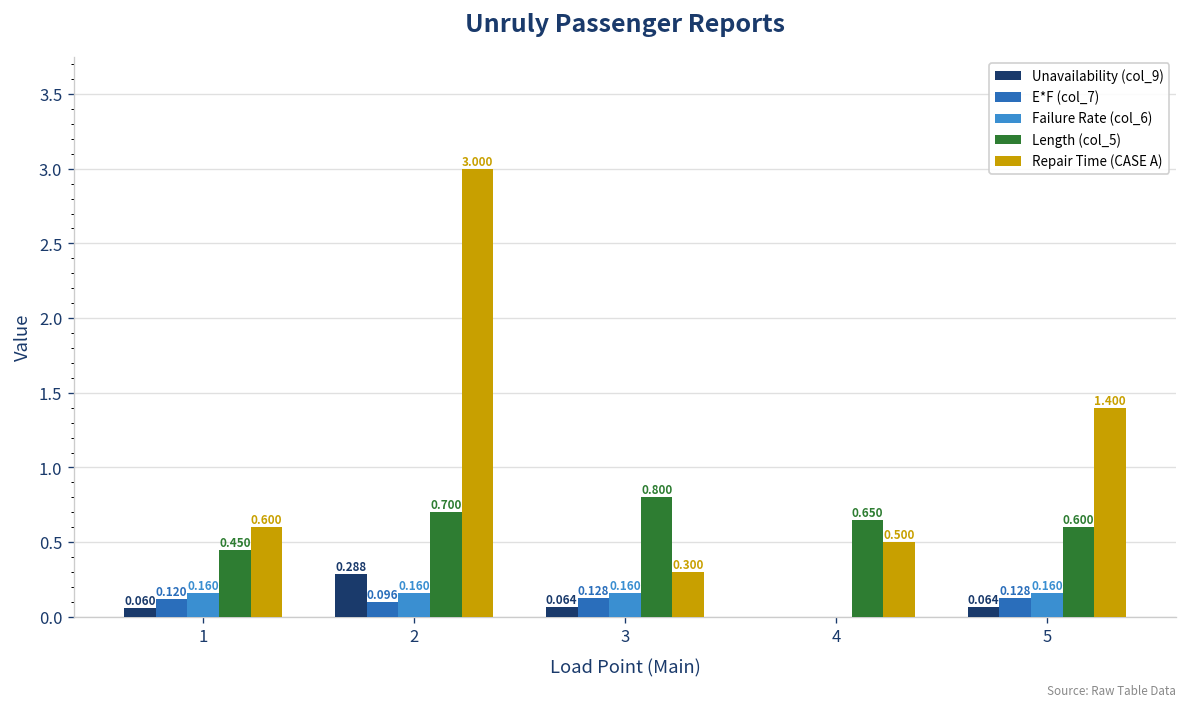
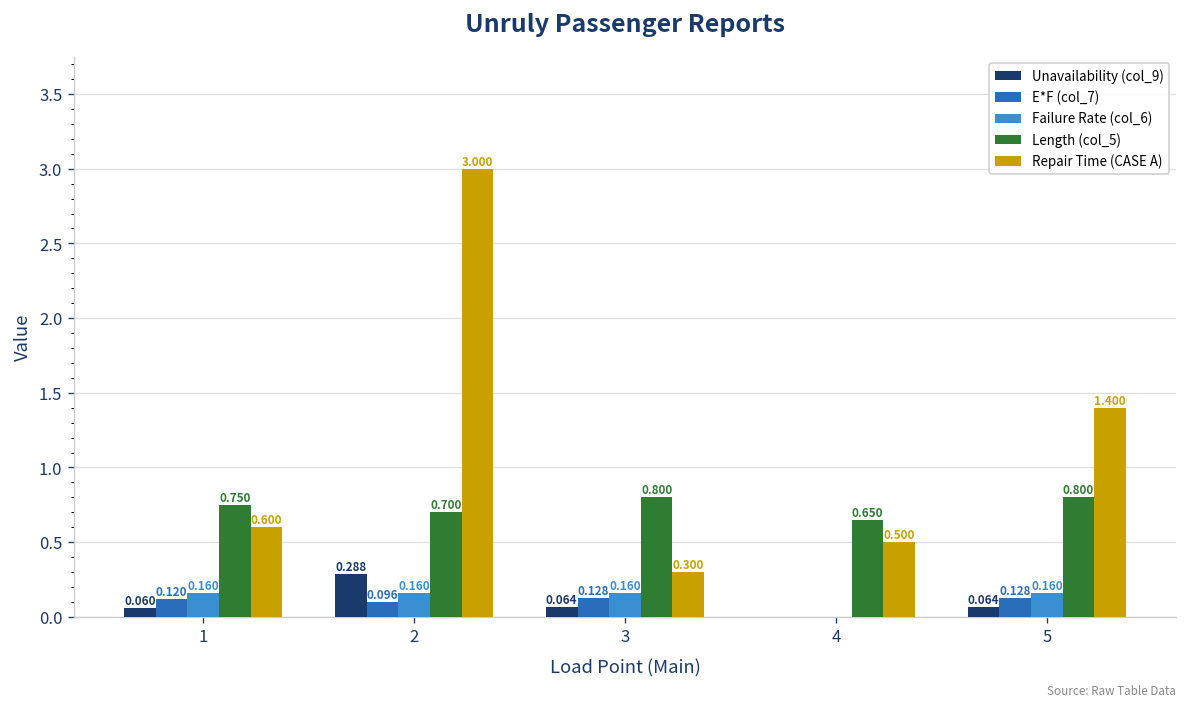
  {
    "Unavailability (col_9)": {
      "1": 0.060,
      "2": 0.288,
      "3": 0.064,
      "5": 0.064
    },
    "Length (col_5)": {
-     "1": 0.450,
+     "1": 0.750,
      "2": 0.700,
      "3": 0.800,
      "4": 0.650,
-     "5": 0.600
+     "5": 0.800
    },
    "Repair Time (CASE A)": {
      "1": 0.600,
      "2": 3.000,
      "3": 0.300,
      "4": 0.500,
      "5": 1.400
    }
  }
